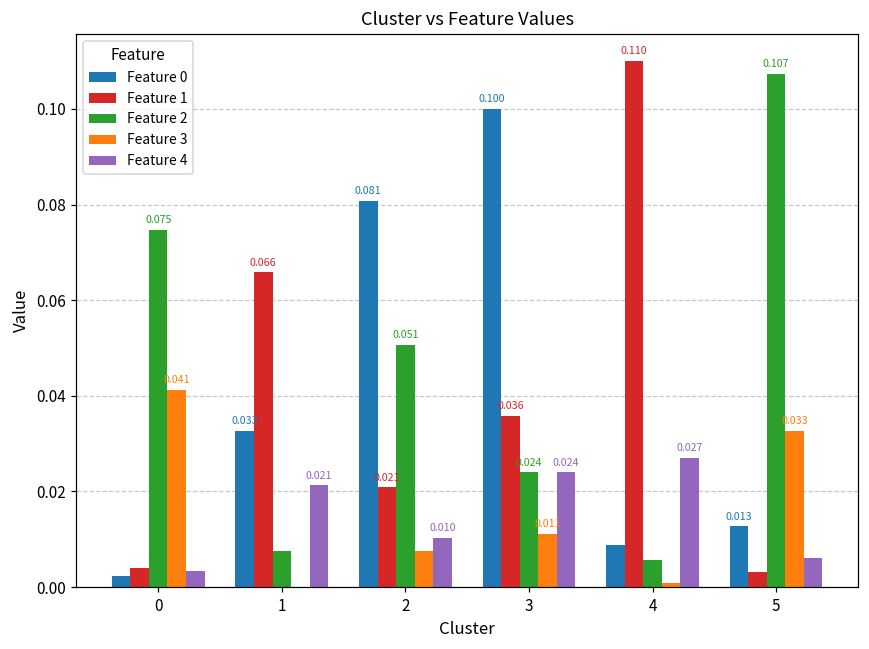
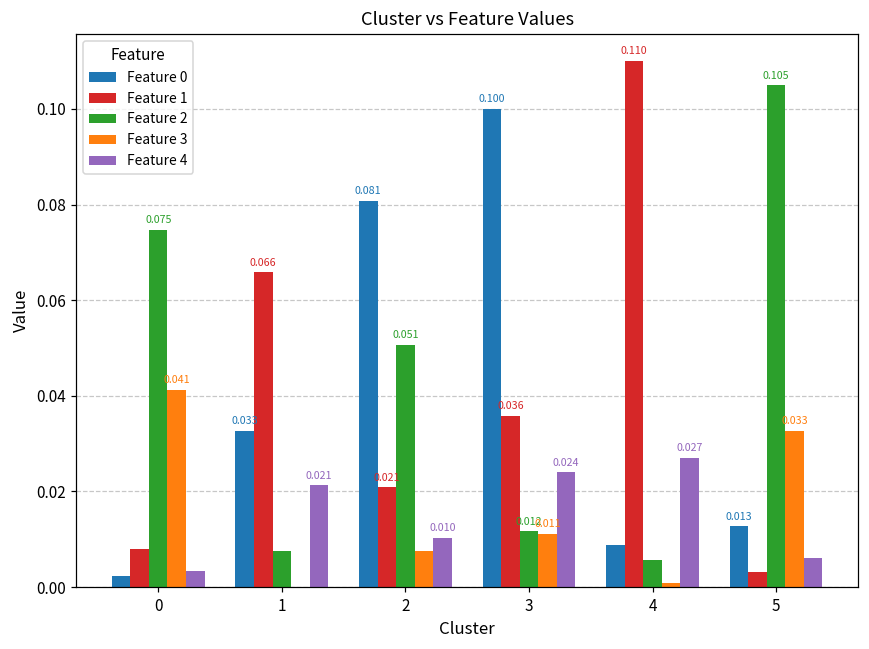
  {
    "Feature 0": {
      "1": 0.033,
      "2": 0.081,
      "3": 0.100,
      "5": 0.013
    },
    "Feature 1": {
-     "0": 0.004,
+     "0": 0.008,
      "5": 0.003
    },
    "Feature 2": {
      "0": 0.075,
      "2": 0.051,
-     "3": 0.024,
-     "5": 0.107
+     "3": 0.012,
+     "5": 0.105
    },
    "Feature 3": {
      "0": 0.041,
      "3": 0.011,
      "5": 0.033
    },
    "Feature 4": {
      "1": 0.021,
      "2": 0.010,
      "3": 0.024,
      "4": 0.027
    }
  }
